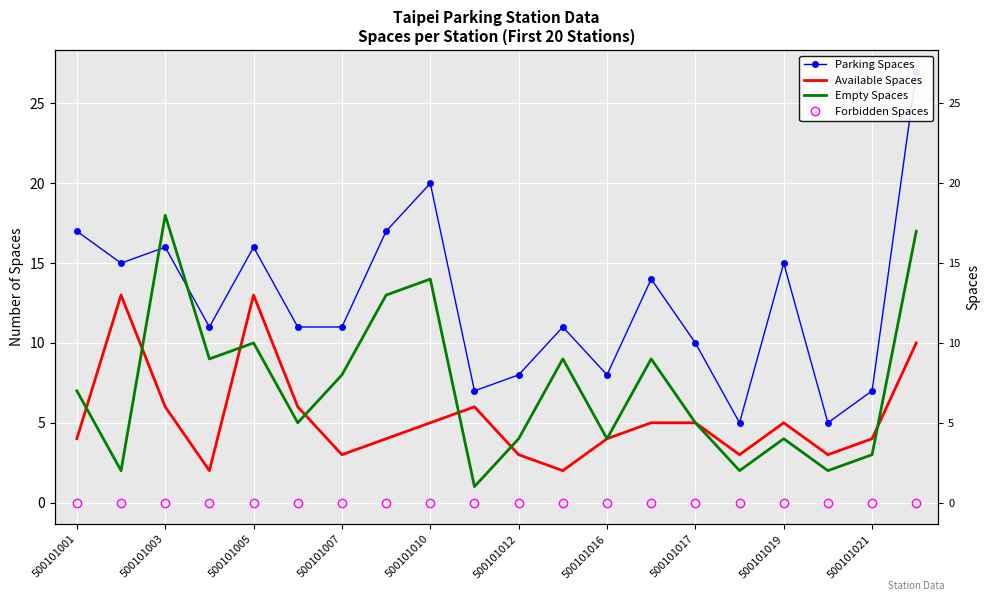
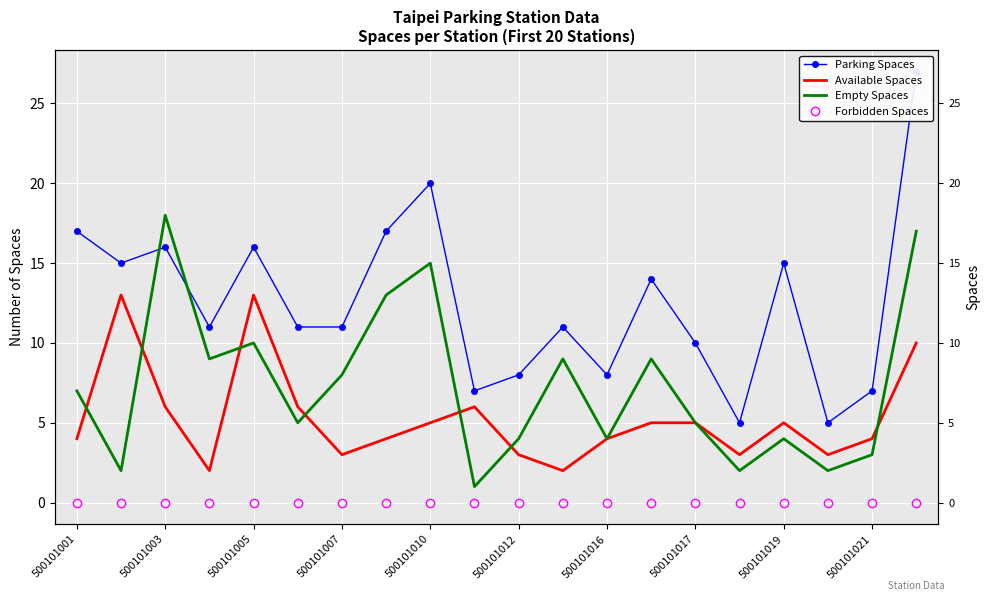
  {
    "Parking Spaces": {
      "500101001": 17,
      "500101003": 16,
      "500101005": 16,
      "500101007": 11,
      "500101010": 20,
      "500101012": 8,
      "500101016": 8,
      "500101017": 10,
      "500101019": 15,
      "500101021": 7
    },
    "Available Spaces": {
      "500101001": 4,
      "500101003": 6,
      "500101005": 13,
      "500101007": 3,
      "500101010": 5,
      "500101012": 3,
      "500101019": 5,
      "500101021": 4
    },
    "Empty Spaces": {
      "500101001": 7,
      "500101003": 18,
      "500101005": 10,
      "500101007": 8,
-     "500101010": 14,
+     "500101010": 15,
      "500101012": 4,
      "500101019": 4,
      "500101021": 3
    },
    "Forbidden Spaces": {
      "500101001": 0,
      "500101003": 0,
      "500101005": 0,
      "500101007": 0,
      "500101010": 0,
      "500101012": 0,
      "500101016": 0,
      "500101017": 0,
      "500101019": 0,
      "500101021": 0
    }
  }
